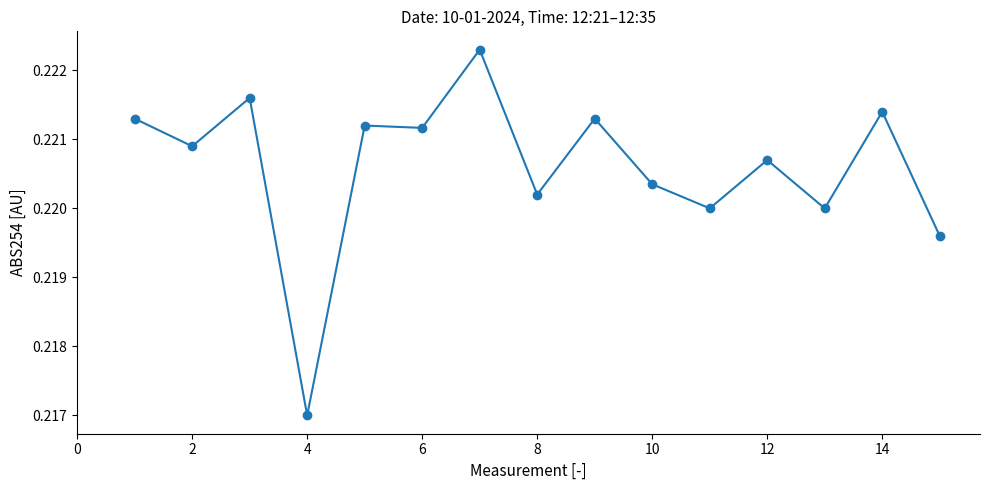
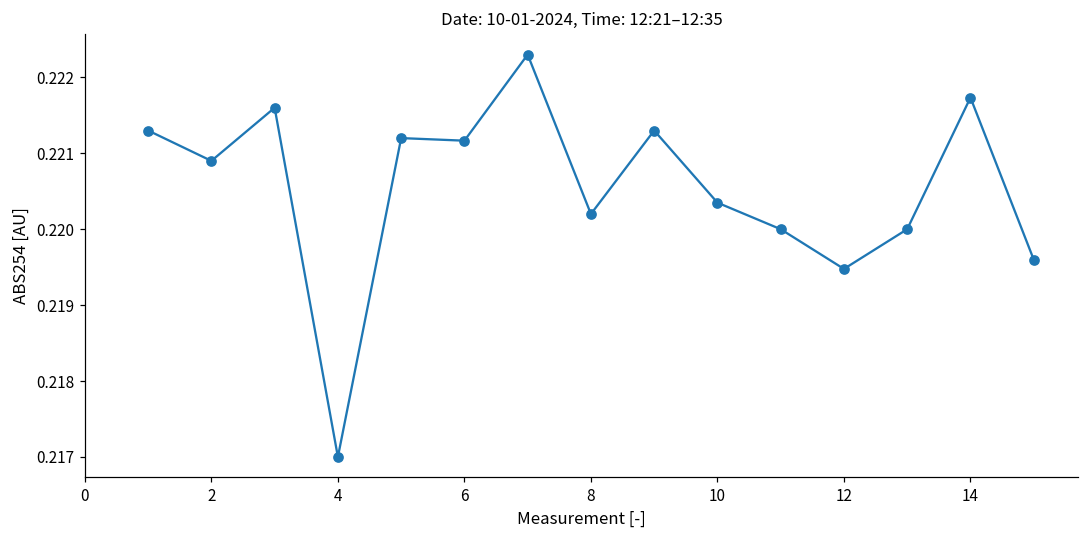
  {
    "2": 0.2209,
    "4": 0.2170,
    "6": 0.2212,
    "8": 0.2202,
    "10": 0.2203,
-   "12": 0.2207,
-   "14": 0.2214
+   "12": 0.2195,
+   "14": 0.2217
  }
